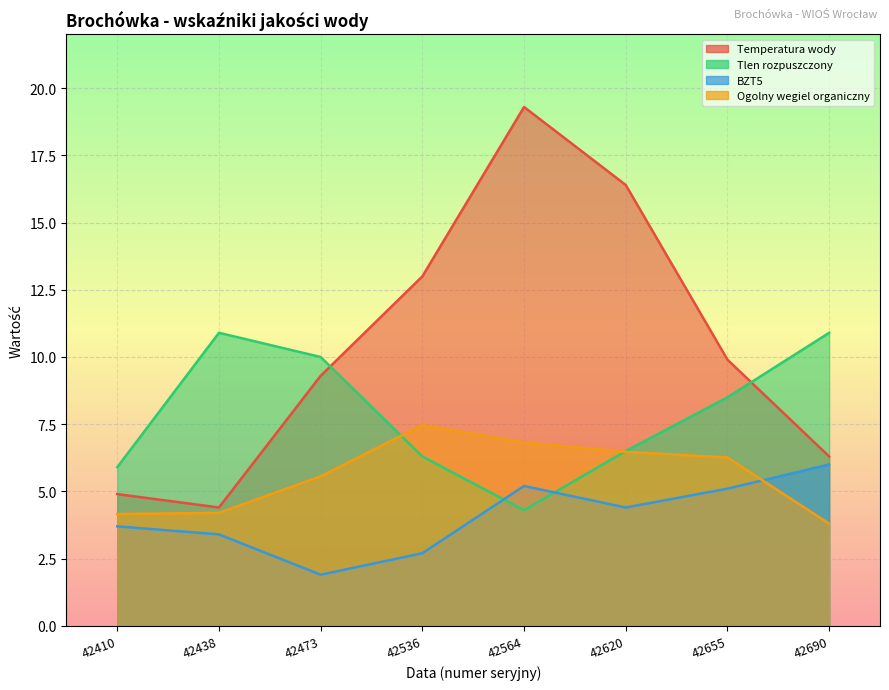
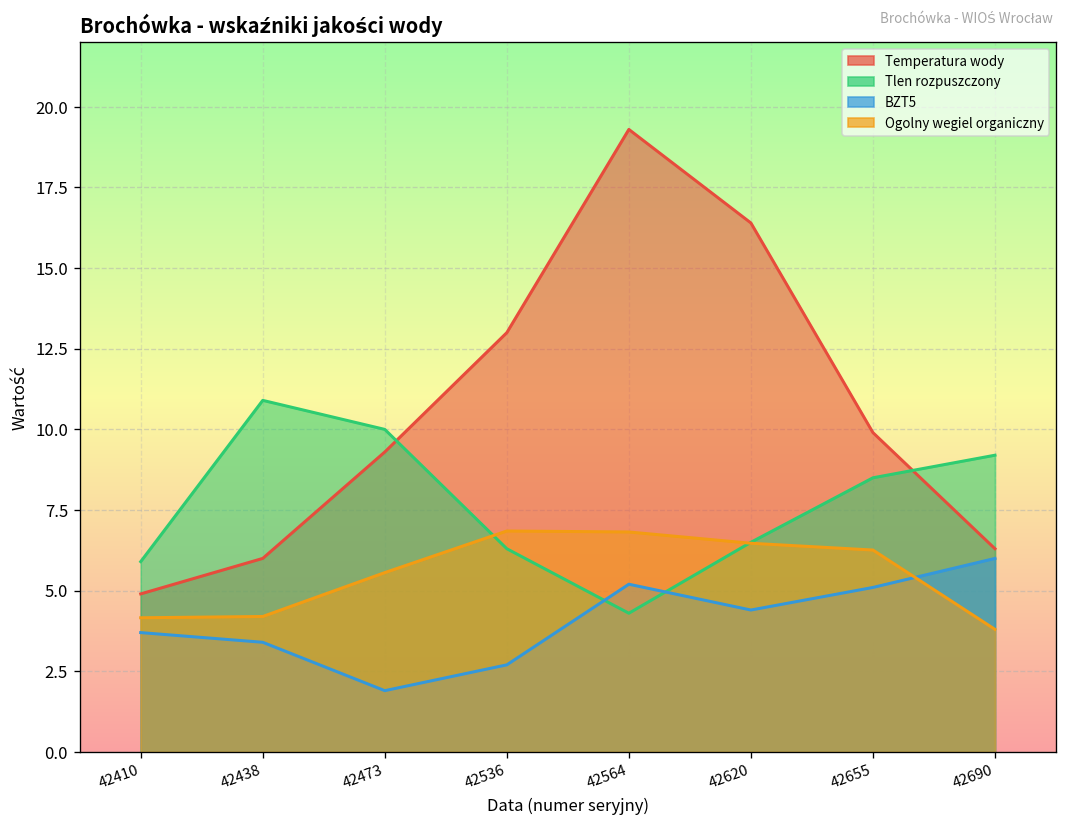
  {
    "Temperatura wody": {
      "42410": 4.9,
-     "42438": 4.4,
+     "42438": 6.0,
      "42473": 9.3,
      "42536": 13.0,
      "42564": 19.3,
      "42620": 16.4,
      "42655": 9.9,
      "42690": 6.3
    },
    "Tlen rozpuszczony": {
      "42410": 5.9,
      "42438": 10.9,
      "42473": 10.0,
      "42536": 6.3,
      "42564": 4.3,
      "42655": 8.5,
-     "42690": 10.9
+     "42690": 9.2
    },
    "BZT5": {
      "42410": 3.7,
      "42438": 3.4,
      "42473": 1.9,
      "42536": 2.7,
      "42564": 5.2,
      "42620": 4.4,
      "42655": 5.1,
      "42690": 6.0
    },
    "Ogolny wegiel organiczny": {
      "42410": 4.2,
      "42438": 4.2,
      "42473": 5.6,
-     "42536": 7.5,
+     "42536": 6.9,
      "42564": 6.8,
      "42655": 6.3,
      "42690": 3.8
    }
  }
